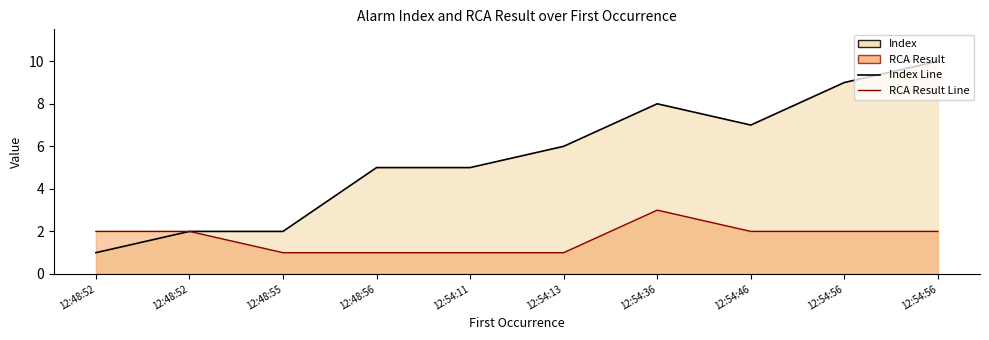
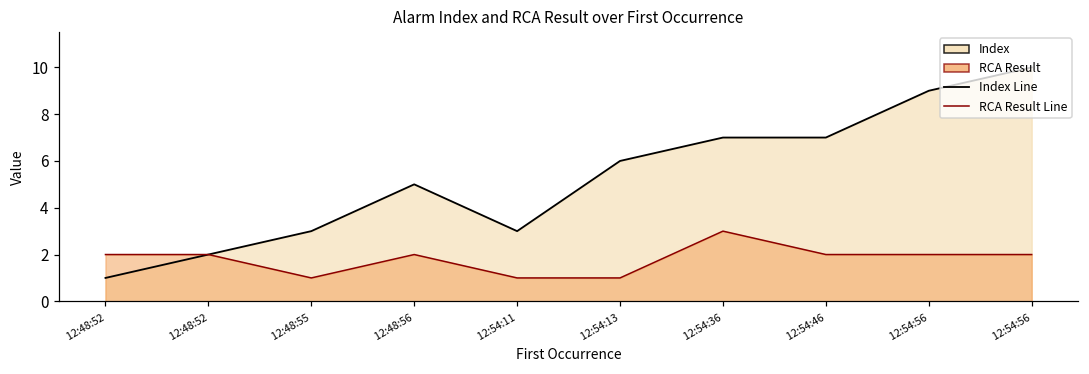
  {
    "Index": {
-     "12:48:55": 2,
+     "12:48:55": 3,
      "12:48:56": 5,
-     "12:54:11": 5,
+     "12:54:11": 3,
      "12:54:13": 6,
-     "12:54:36": 8,
+     "12:54:36": 7,
      "12:54:46": 7
    },
    "RCA Result": {
      "12:48:55": 1,
-     "12:48:56": 1,
+     "12:48:56": 2,
      "12:54:11": 1,
      "12:54:13": 1,
      "12:54:36": 3,
      "12:54:46": 2
    }
  }
